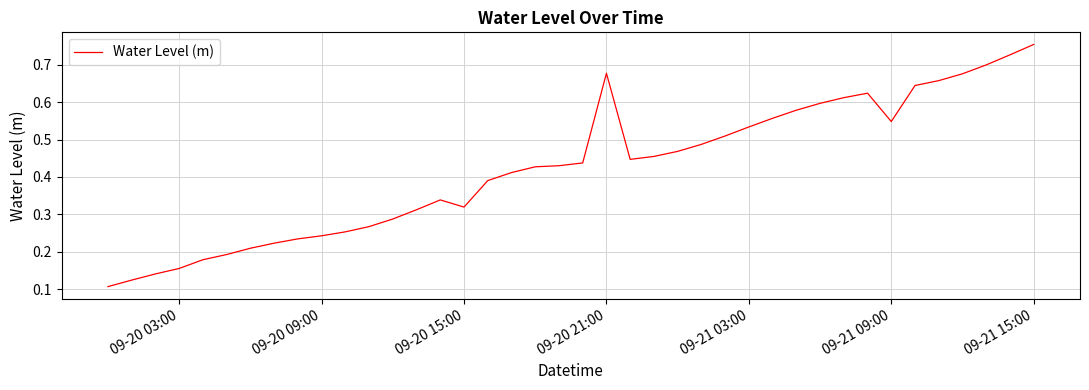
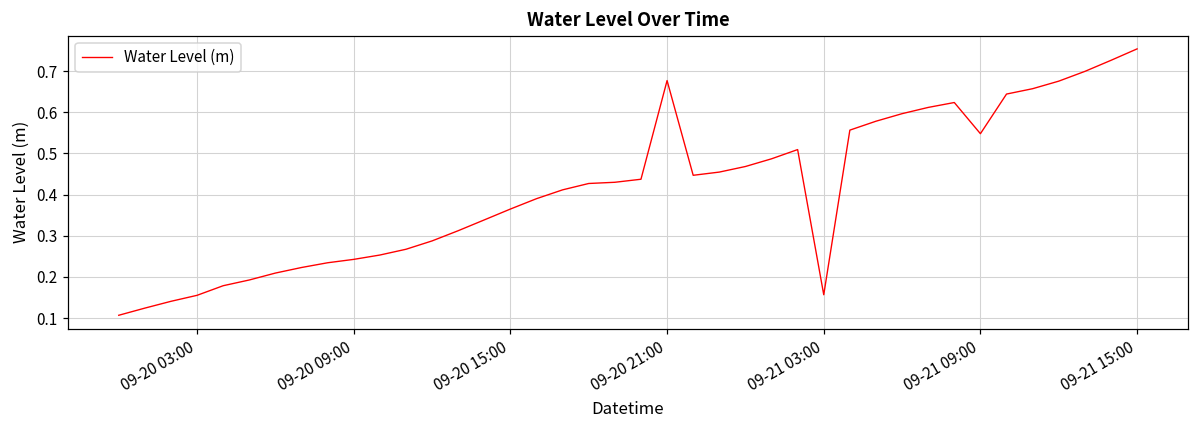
  {
    "09-20 03:00": 0.16,
    "09-20 09:00": 0.24,
-   "09-20 15:00": 0.32,
+   "09-20 15:00": 0.37,
    "09-20 21:00": 0.68,
-   "09-21 03:00": 0.53,
+   "09-21 03:00": 0.16,
    "09-21 09:00": 0.55,
    "09-21 15:00": 0.75
  }
